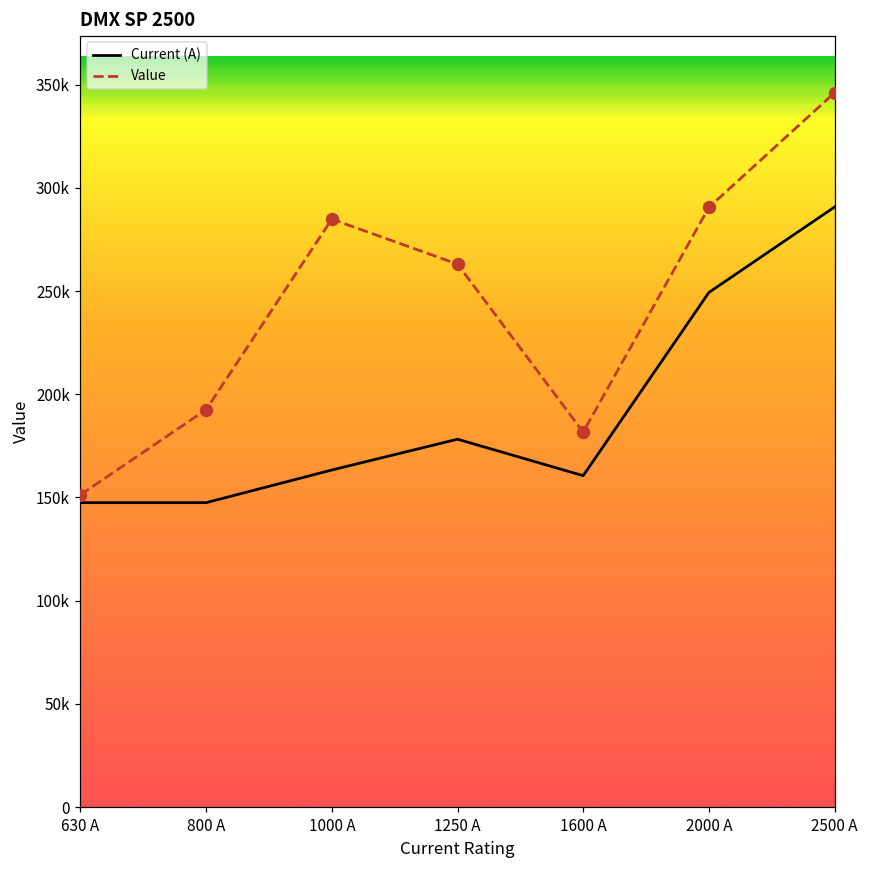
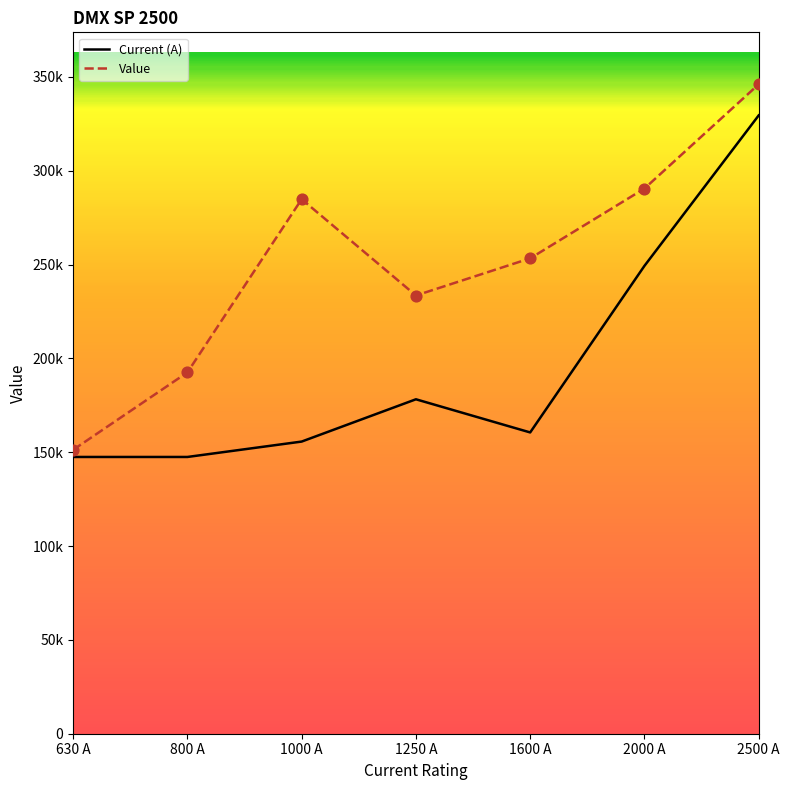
  {
    "Current (A)": {
      "630 A": 147000,
      "800 A": 147000,
-     "1000 A": 163000,
+     "1000 A": 156000,
      "1250 A": 178000,
      "1600 A": 161000,
      "2000 A": 249000,
-     "2500 A": 291000
+     "2500 A": 329000
    },
    "Value": {
      "630 A": 151000,
      "800 A": 193000,
      "1000 A": 285000,
-     "1250 A": 263000,
-     "1600 A": 182000,
+     "1250 A": 234000,
+     "1600 A": 253000,
      "2000 A": 291000,
      "2500 A": 346000
    }
  }
